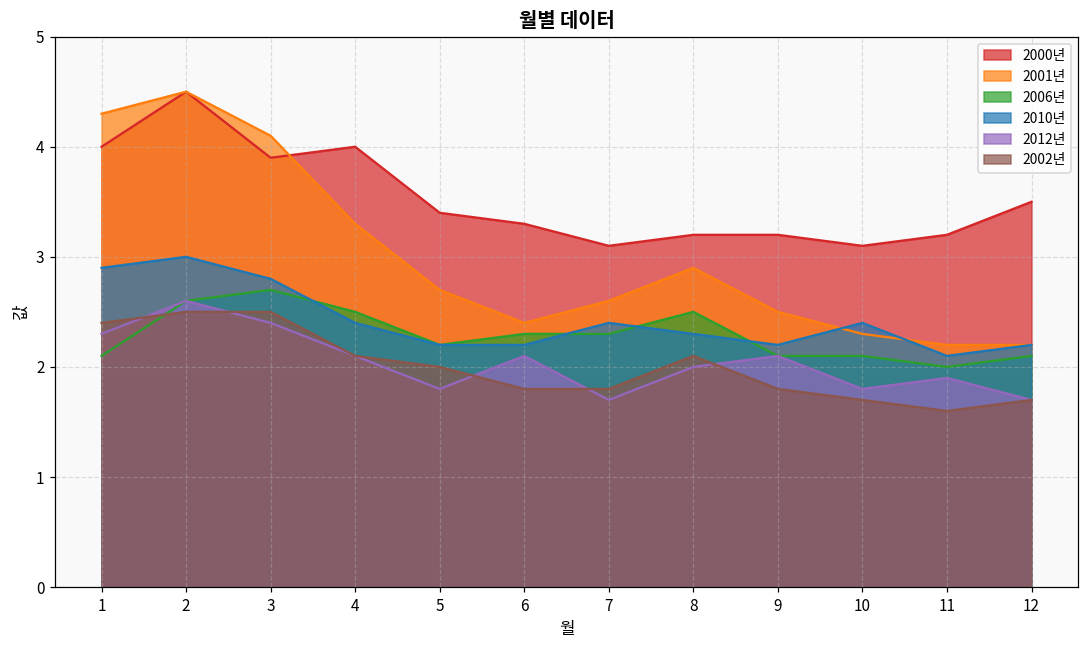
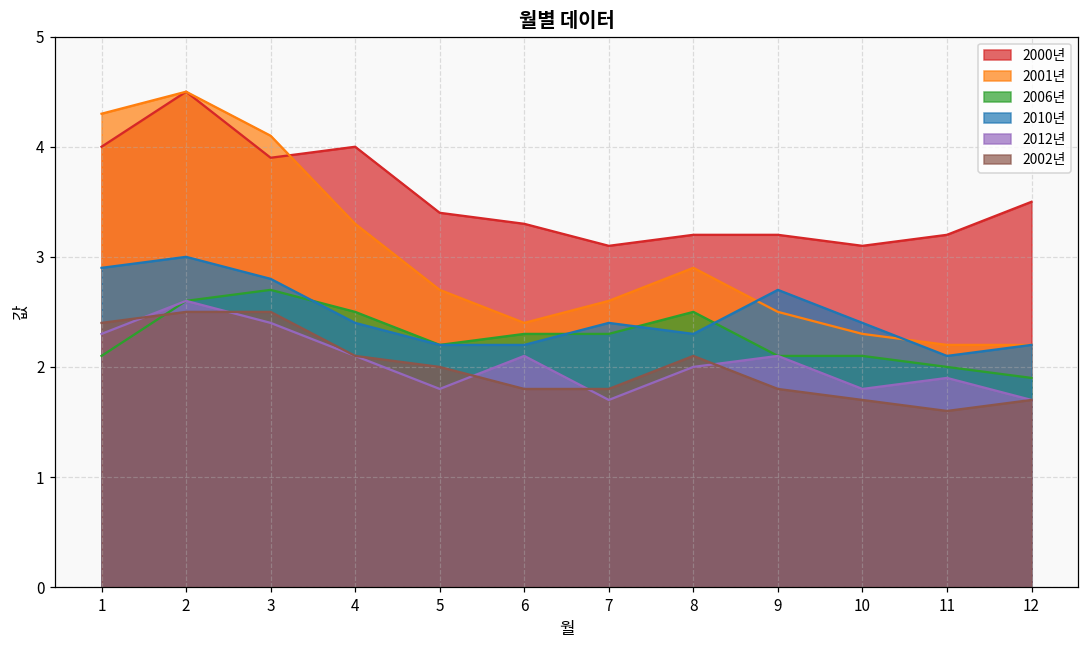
  {
    "2000년": {
      "1": 4.0,
      "3": 3.9,
      "4": 4.0,
      "5": 3.4,
      "6": 3.3,
      "7": 3.1,
      "8": 3.2,
      "9": 3.2,
      "10": 3.1,
      "11": 3.2,
      "12": 3.5
    },
    "2001년": {
      "1": 4.3,
      "3": 4.1,
      "4": 3.3,
      "5": 2.7,
      "6": 2.4,
      "7": 2.6,
      "8": 2.9,
      "9": 2.5,
      "10": 2.3,
      "11": 2.2
    },
    "2006년": {
      "1": 2.1,
      "3": 2.7,
      "4": 2.5,
      "6": 2.3,
      "7": 2.3,
      "8": 2.5,
      "10": 2.1,
      "11": 2.0,
-     "12": 2.1
+     "12": 1.9
    },
    "2010년": {
      "1": 2.9,
      "2": 3.0,
      "3": 2.8,
      "4": 2.4,
      "6": 2.2,
      "7": 2.4,
      "8": 2.3,
-     "9": 2.2,
+     "9": 2.7,
      "10": 2.4,
      "11": 2.1
    },
    "2012년": {
      "1": 2.3,
      "3": 2.4,
      "5": 1.8,
      "6": 2.1,
      "7": 1.7,
      "8": 2.0,
      "10": 1.8,
      "11": 1.9
    },
    "2002년": {
      "1": 2.4,
      "2": 2.5,
      "3": 2.5,
      "5": 2.0,
      "6": 1.8,
      "7": 1.8,
      "8": 2.1,
      "9": 1.8,
      "10": 1.7,
      "11": 1.6
    }
  }
